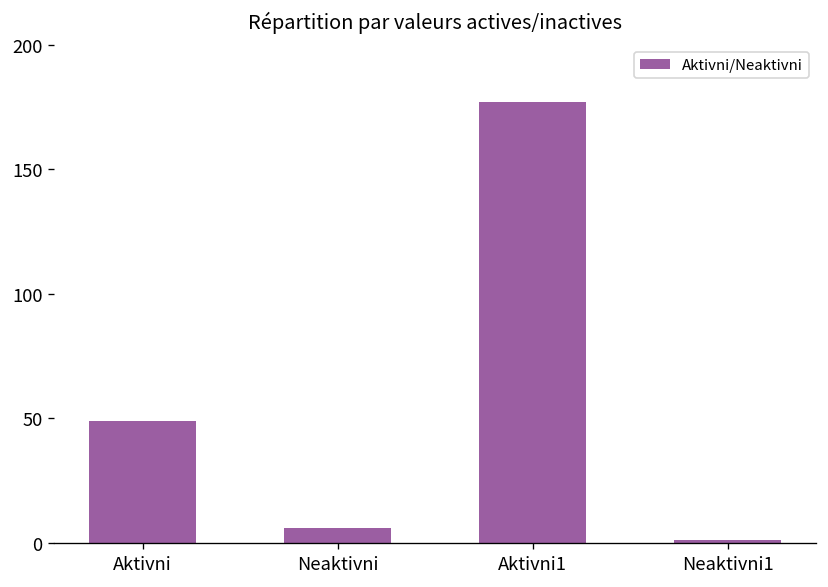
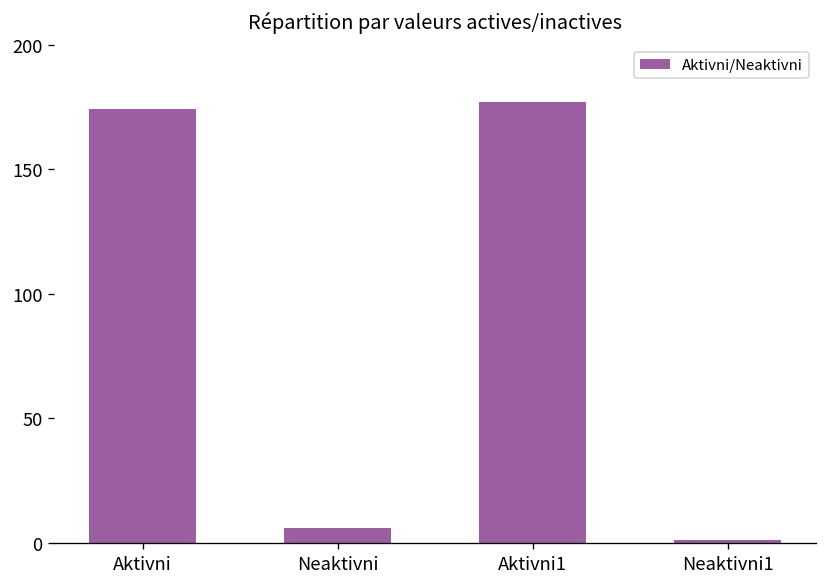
  {
-   "Aktivni": 49,
+   "Aktivni": 174,
    "Neaktivni": 6,
    "Aktivni1": 177
  }
